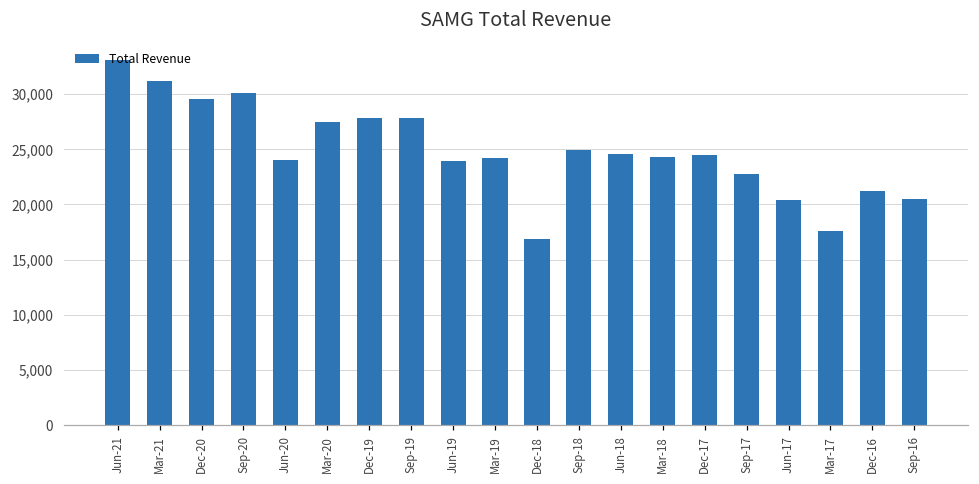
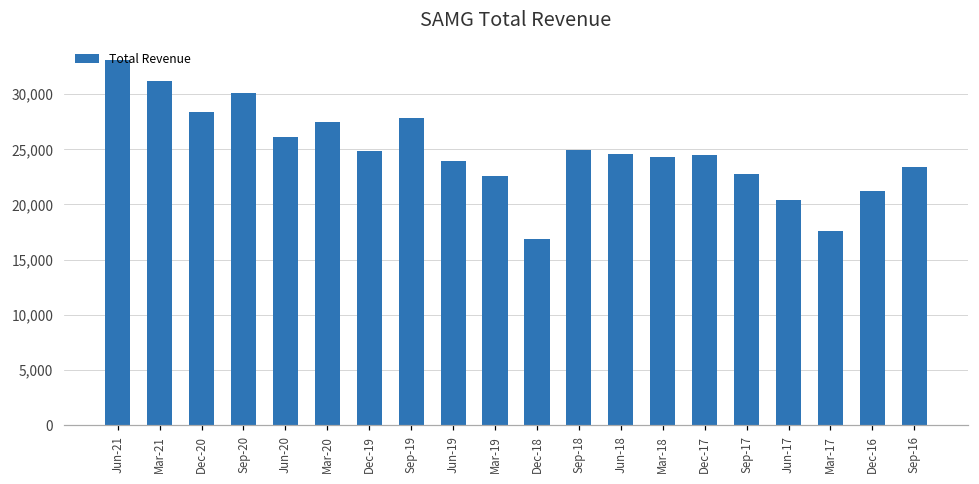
  {
    "Jun-21": "33,100",
    "Mar-21": "31,200",
-   "Dec-20": "29,600",
+   "Dec-20": "28,400",
    "Sep-20": "30,100",
-   "Jun-20": "24,000",
+   "Jun-20": "26,200",
    "Mar-20": "27,500",
-   "Dec-19": "27,800",
+   "Dec-19": "24,900",
    "Sep-19": "27,800",
    "Jun-19": "23,900",
-   "Mar-19": "24,200",
+   "Mar-19": "22,600",
    "Dec-18": "16,800",
    "Sep-18": "24,900",
    "Jun-18": "24,600",
    "Mar-18": "24,300",
    "Dec-17": "24,500",
    "Sep-17": "22,800",
    "Jun-17": "20,400",
    "Mar-17": "17,600",
    "Dec-16": "21,200",
-   "Sep-16": "20,500"
+   "Sep-16": "23,400"
  }
